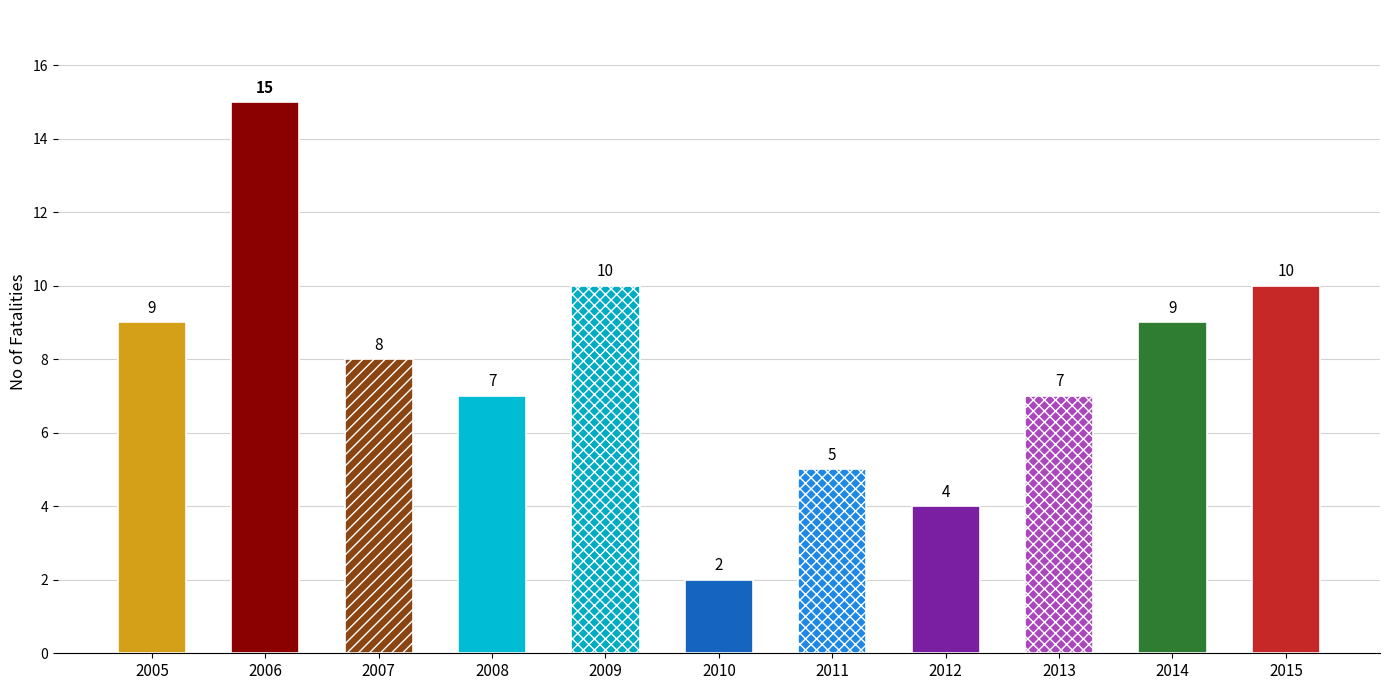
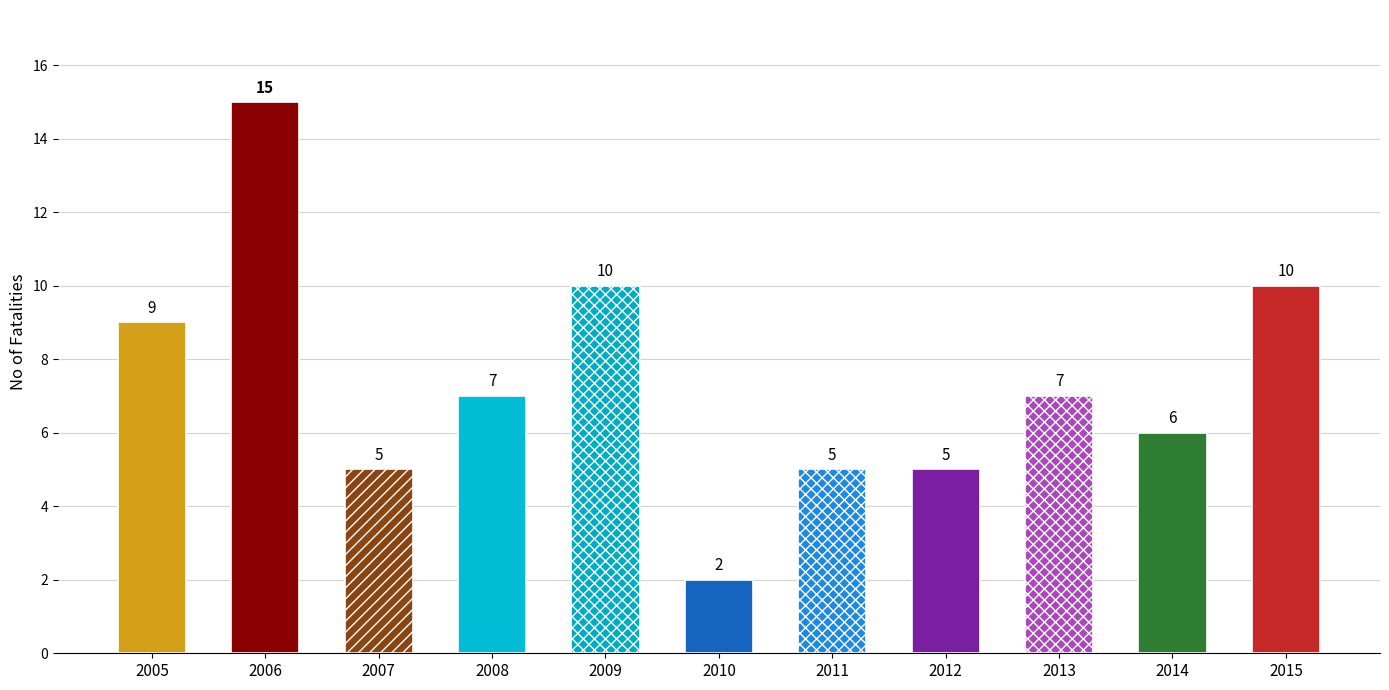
  {
    "2005": 9,
    "2006": 15,
-   "2007": 8,
+   "2007": 5,
    "2008": 7,
    "2009": 10,
    "2010": 2,
    "2011": 5,
-   "2012": 4,
+   "2012": 5,
    "2013": 7,
-   "2014": 9,
+   "2014": 6,
    "2015": 10
  }
